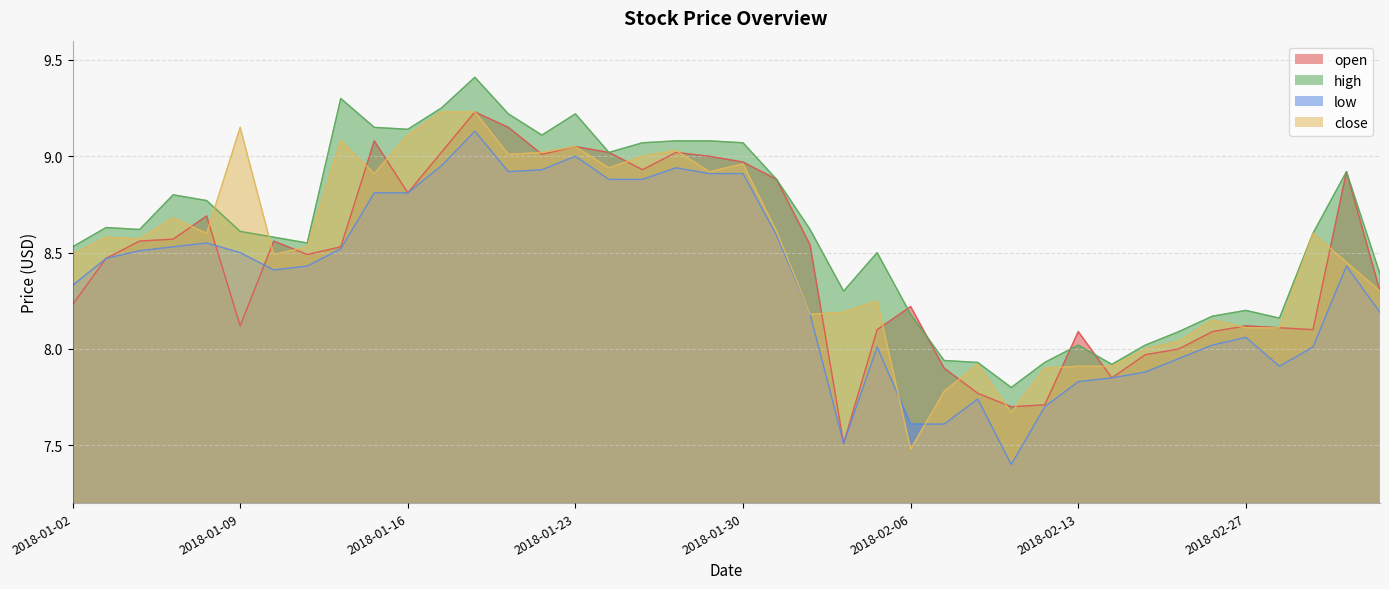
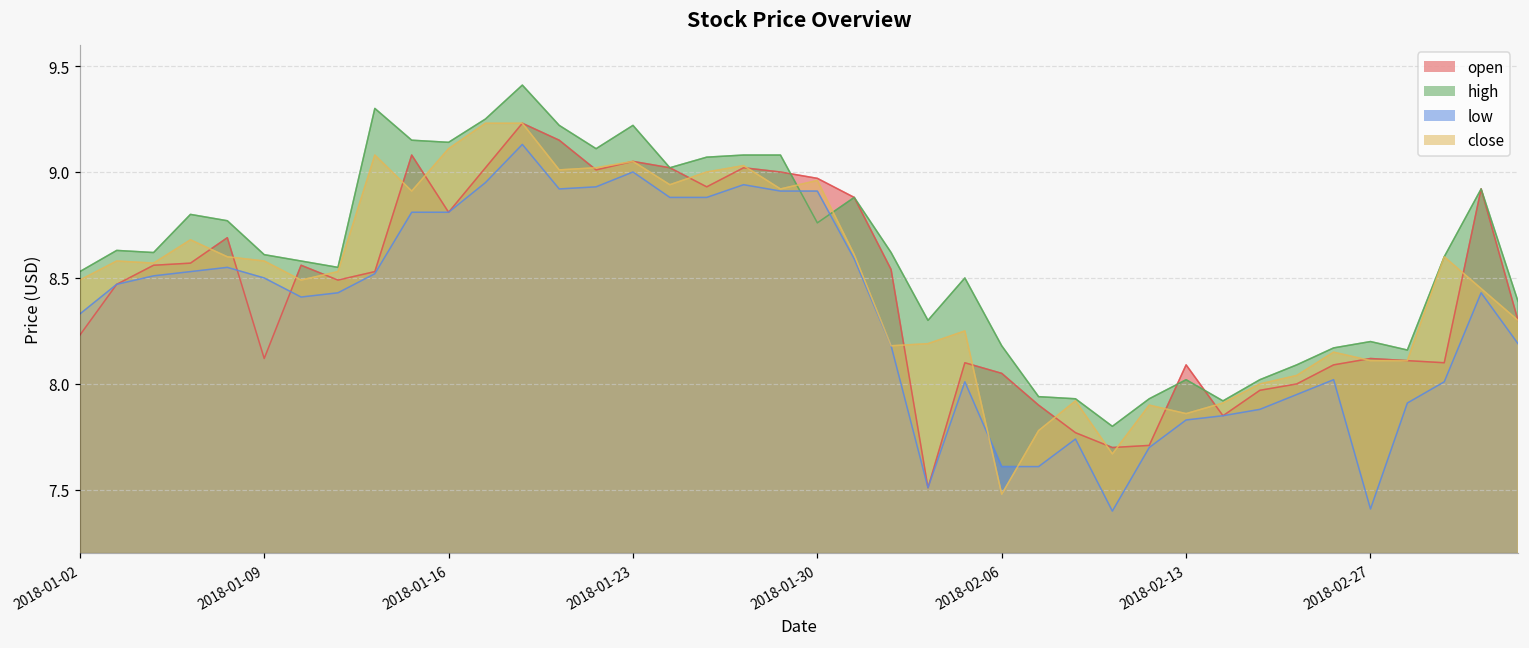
  {
    "open": {
      "2018-01-02": 8.23,
      "2018-01-09": 8.12,
-     "2018-02-06": 8.22,
+     "2018-02-06": 8.05,
      "2018-02-13": 8.09
    },
    "high": {
      "2018-01-02": 8.53,
      "2018-01-09": 8.61,
      "2018-01-16": 9.14,
      "2018-01-23": 9.22,
-     "2018-01-30": 9.07,
+     "2018-01-30": 8.76,
      "2018-02-06": 8.18,
      "2018-02-13": 8.02,
      "2018-02-27": 8.20
    },
    "low": {
      "2018-01-02": 8.33,
      "2018-01-09": 8.50,
      "2018-01-23": 9.00,
      "2018-01-30": 8.91,
      "2018-02-06": 7.61,
      "2018-02-13": 7.83,
-     "2018-02-27": 8.06
+     "2018-02-27": 7.41
    },
    "close": {
      "2018-01-02": 8.49,
-     "2018-01-09": 9.15,
+     "2018-01-09": 8.58,
      "2018-01-16": 9.11,
      "2018-02-06": 7.48,
-     "2018-02-13": 7.91
+     "2018-02-13": 7.86
    }
  }
